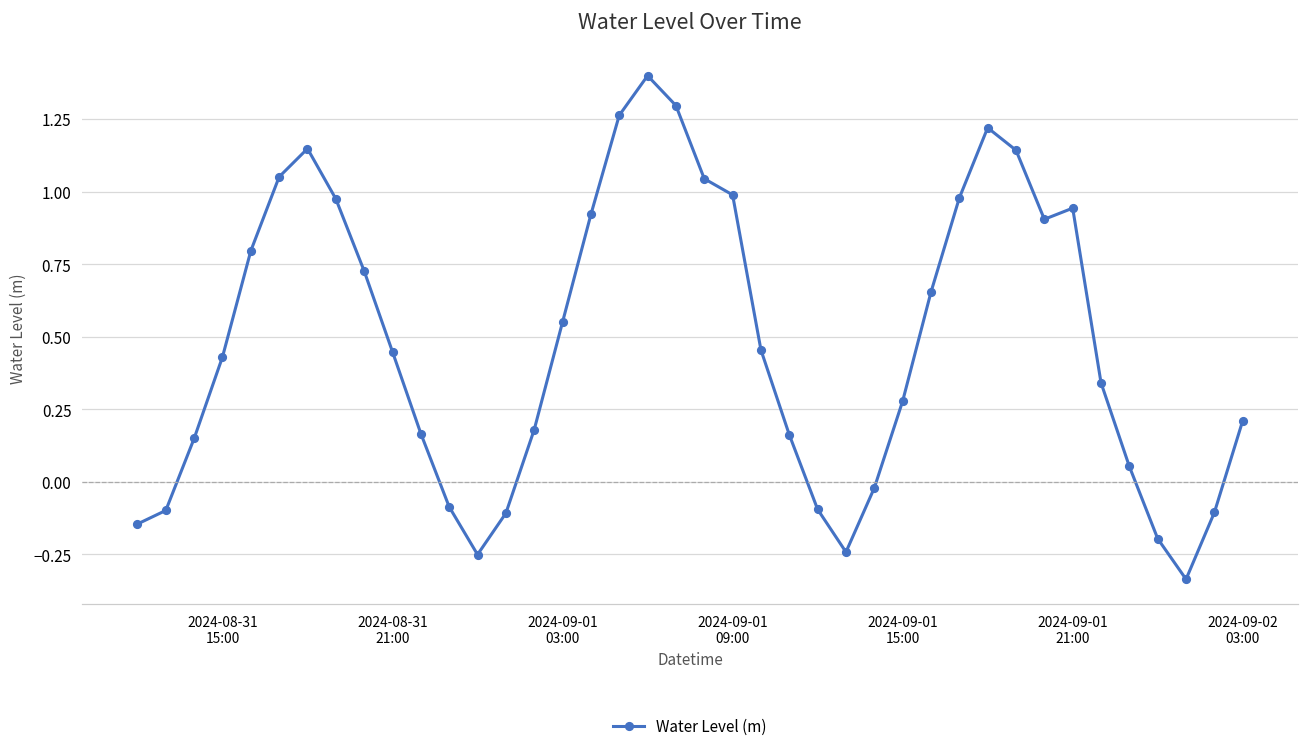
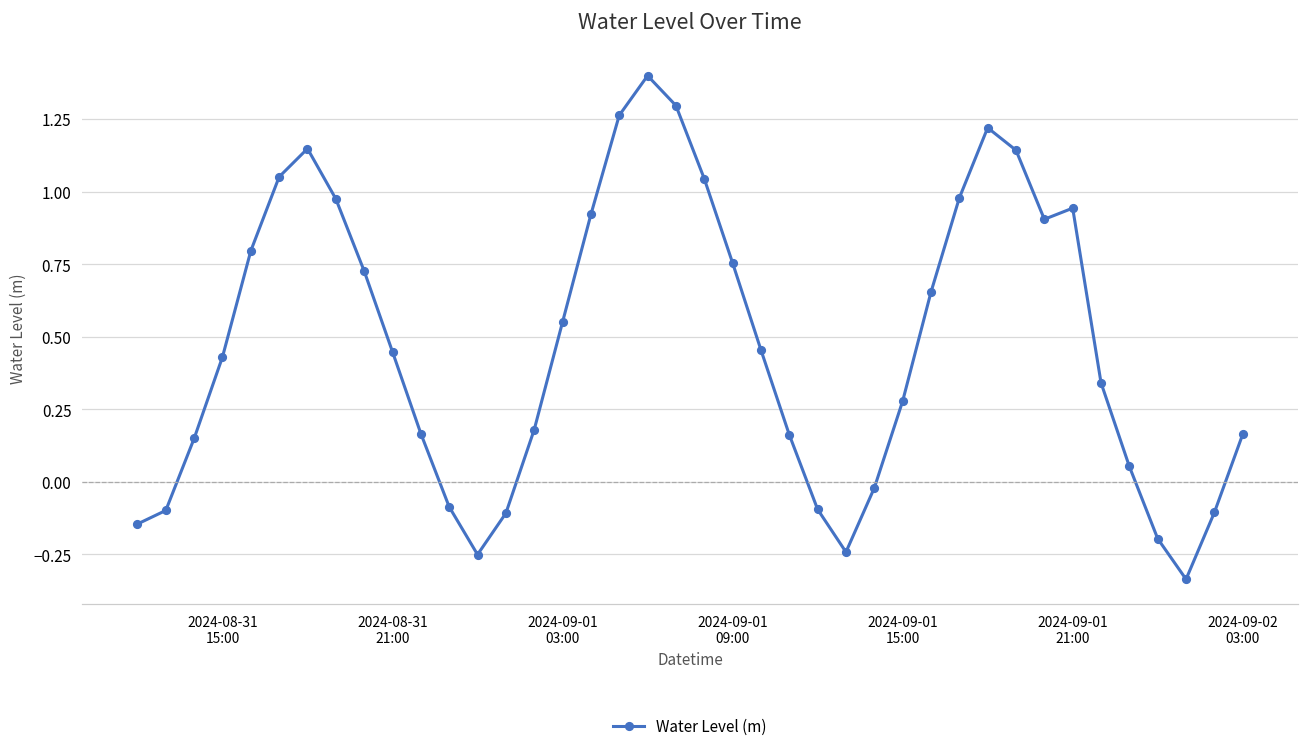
  {
    "2024-08-31 15:00": 0.43,
    "2024-08-31 21:00": 0.45,
    "2024-09-01 03:00": 0.55,
-   "2024-09-01 09:00": 0.99,
+   "2024-09-01 09:00": 0.75,
    "2024-09-01 15:00": 0.28,
    "2024-09-01 21:00": 0.94,
-   "2024-09-02 03:00": 0.21
+   "2024-09-02 03:00": 0.16
  }
